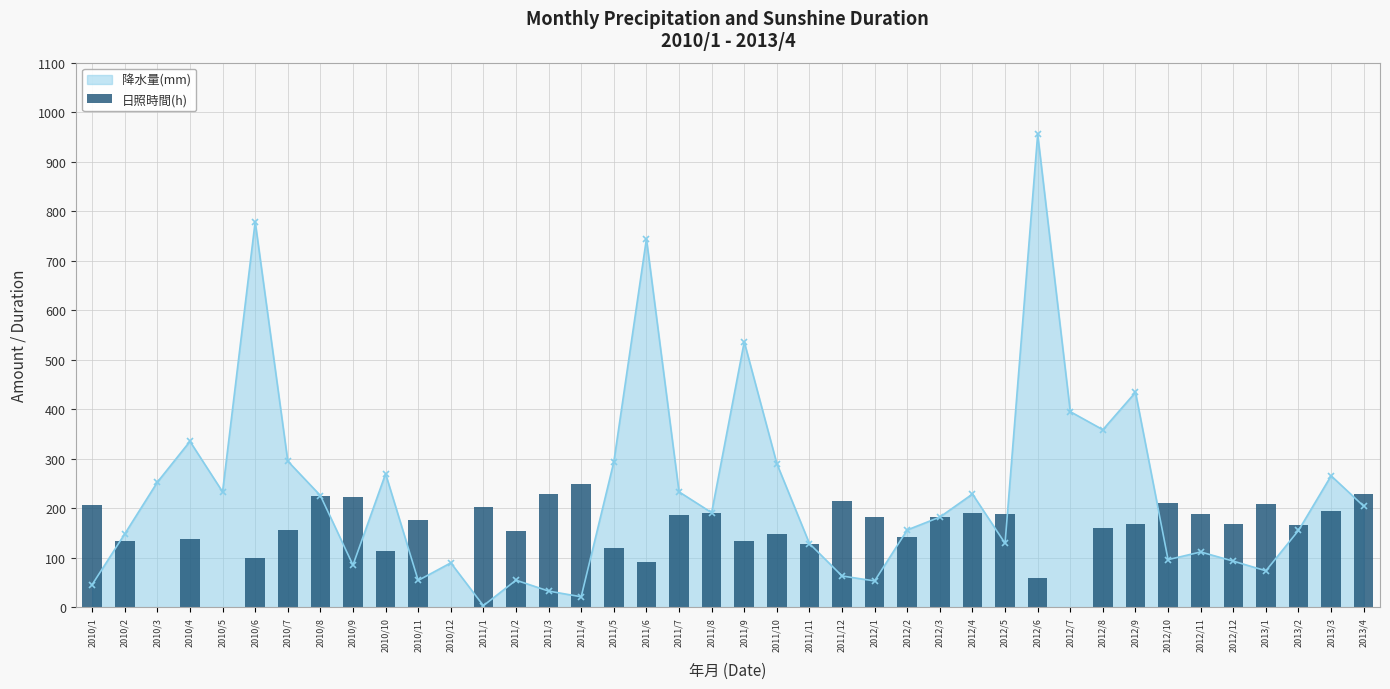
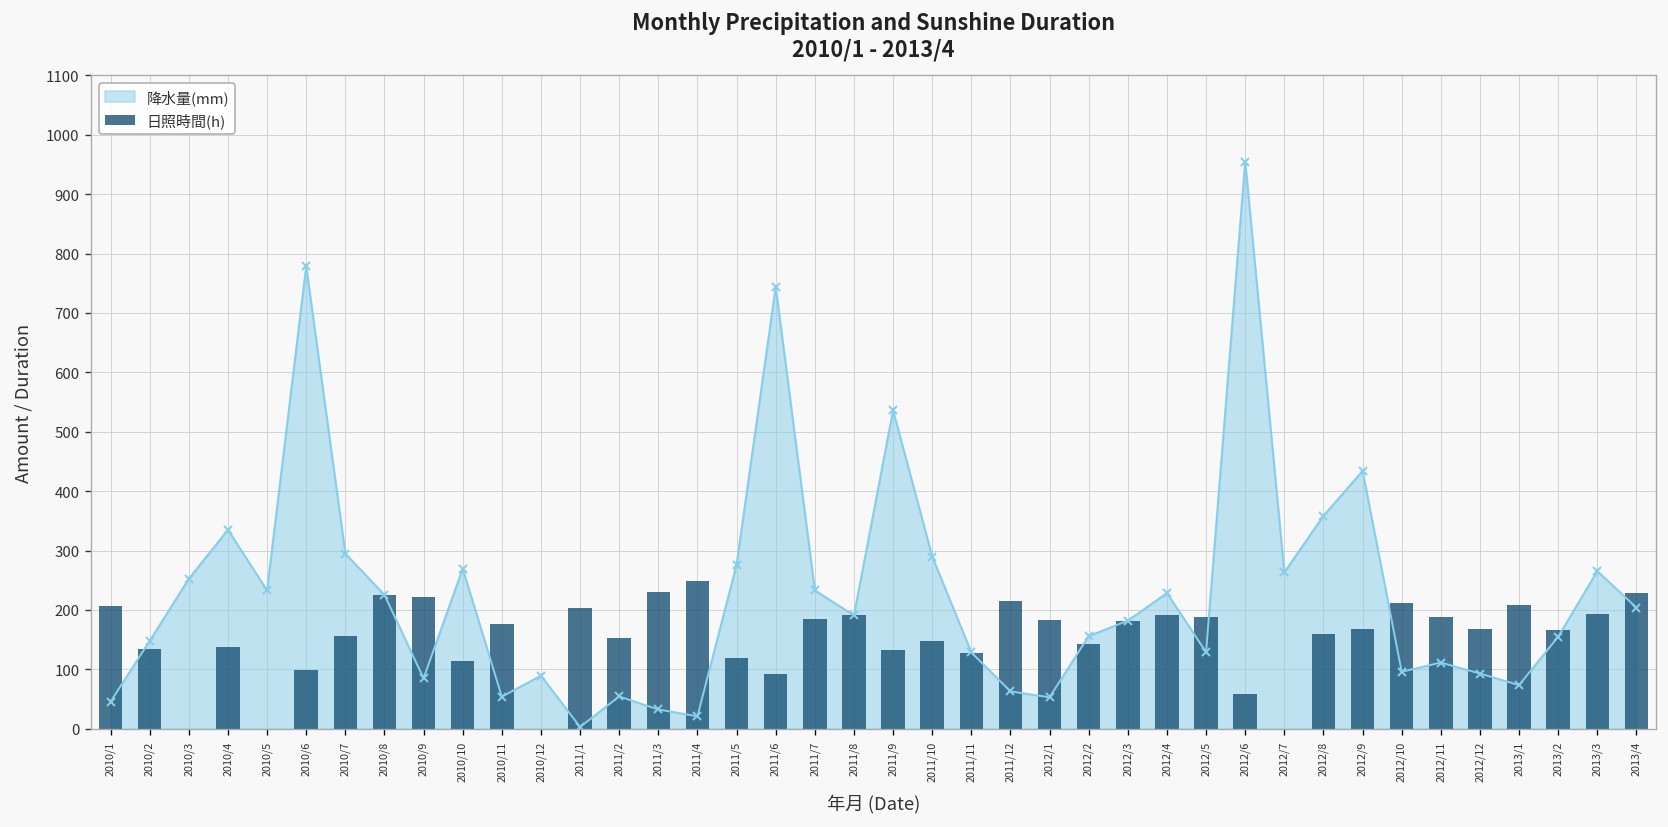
  {
    "降水量(mm)": {
      "2010/1": 50,
      "2010/2": 150,
      "2010/3": 250,
      "2010/4": 340,
      "2010/5": 230,
      "2010/6": 780,
      "2010/7": 300,
      "2010/8": 230,
      "2010/9": 90,
      "2010/10": 270,
      "2010/11": 50,
      "2010/12": 90,
      "2011/1": 0,
      "2011/2": 50,
      "2011/3": 30,
      "2011/4": 20,
-     "2011/5": 290,
+     "2011/5": 280,
      "2011/6": 740,
      "2011/7": 230,
      "2011/8": 190,
      "2011/9": 540,
      "2011/10": 290,
      "2011/11": 130,
      "2011/12": 60,
      "2012/1": 50,
      "2012/2": 160,
      "2012/3": 180,
      "2012/4": 230,
      "2012/5": 130,
      "2012/6": 960,
-     "2012/7": 400,
+     "2012/7": 260,
      "2012/8": 360,
      "2012/9": 430,
      "2012/10": 100,
      "2012/11": 110,
      "2012/12": 90,
      "2013/1": 70,
      "2013/2": 160,
      "2013/3": 270,
      "2013/4": 200
    },
    "日照時間(h)": {
      "2010/1": 210,
      "2010/2": 130,
      "2010/3": 0,
      "2010/4": 140,
      "2010/5": 0,
      "2010/6": 100,
      "2010/7": 160,
      "2010/8": 220,
      "2010/9": 220,
      "2010/10": 110,
      "2010/11": 180,
      "2010/12": 0,
      "2011/1": 200,
      "2011/2": 150,
      "2011/3": 230,
      "2011/4": 250,
      "2011/5": 120,
      "2011/6": 90,
      "2011/7": 190,
      "2011/8": 190,
      "2011/9": 130,
      "2011/10": 150,
      "2011/11": 130,
      "2011/12": 210,
      "2012/1": 180,
      "2012/2": 140,
      "2012/3": 180,
      "2012/4": 190,
      "2012/5": 190,
      "2012/6": 60,
      "2012/7": 0,
      "2012/8": 160,
      "2012/9": 170,
      "2012/10": 210,
      "2012/11": 190,
      "2012/12": 170,
      "2013/1": 210,
      "2013/2": 170,
      "2013/3": 190,
      "2013/4": 230
    }
  }
